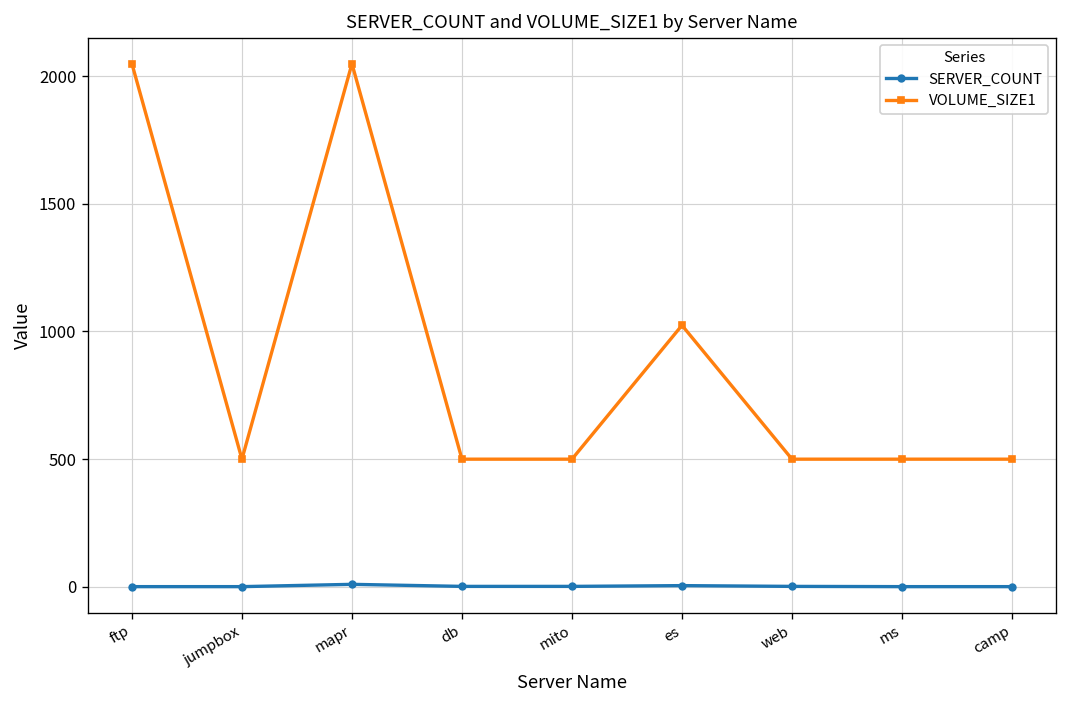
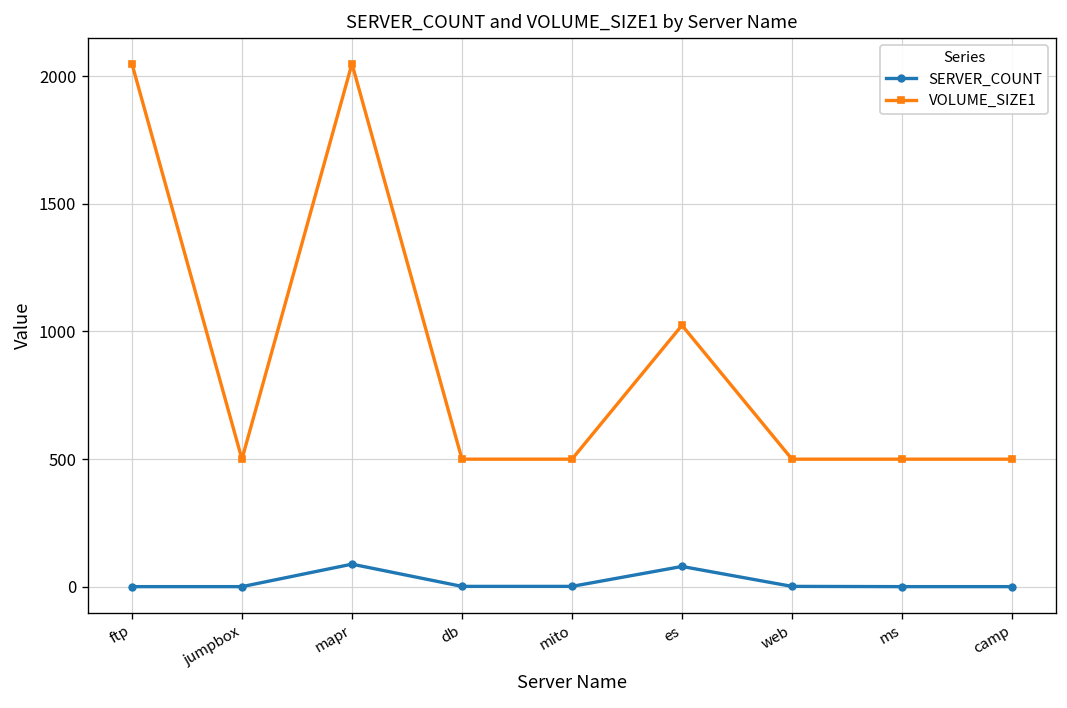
  {
    "SERVER_COUNT": {
      "ftp": 0,
      "jumpbox": 0,
-     "mapr": 10,
+     "mapr": 90,
      "db": 0,
      "mito": 0,
-     "es": 10,
+     "es": 80,
      "web": 0,
      "ms": 0,
      "camp": 0
    },
    "VOLUME_SIZE1": {
      "ftp": 2050,
      "jumpbox": 500,
      "mapr": 2050,
      "db": 500,
      "mito": 500,
      "es": 1020,
      "web": 500,
      "ms": 500,
      "camp": 500
    }
  }
